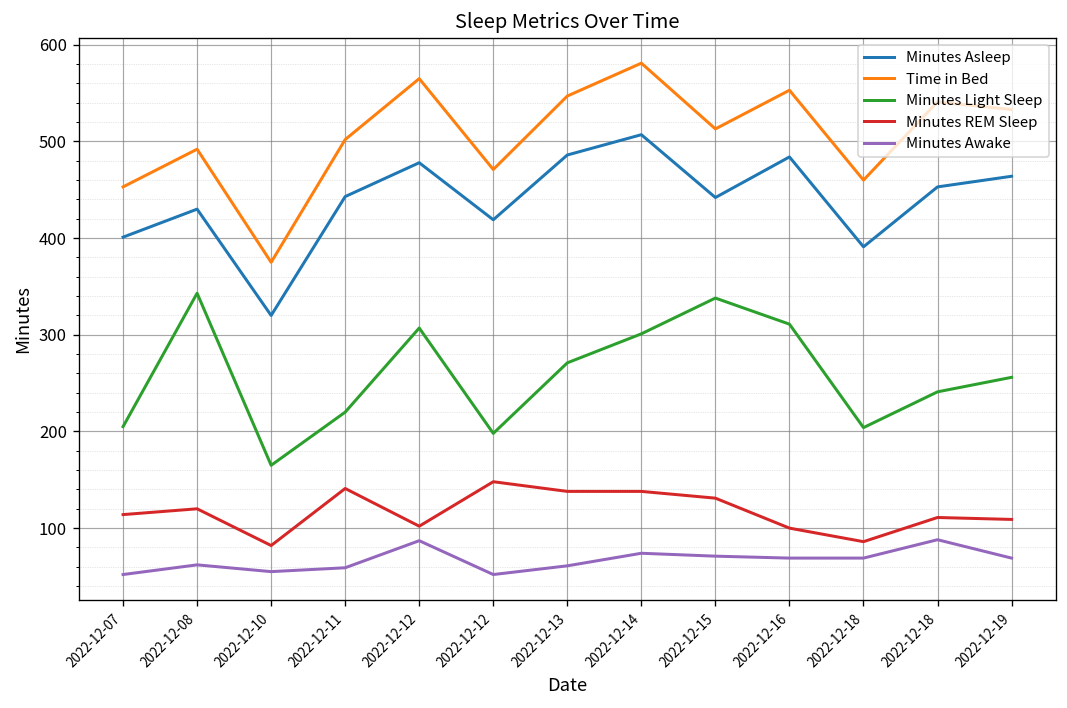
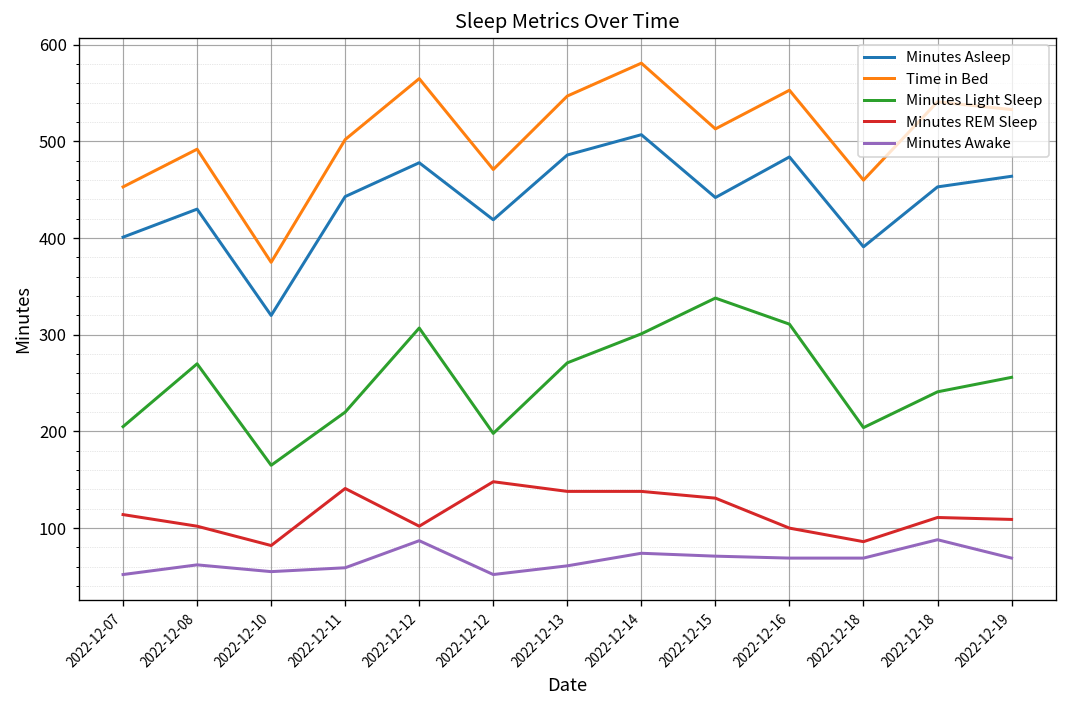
  {
    "Minutes Asleep": {
      "2022-12-07": 400,
      "2022-12-08": 430,
      "2022-12-10": 320,
      "2022-12-11": 440,
      "2022-12-13": 490,
      "2022-12-14": 510,
      "2022-12-15": 440,
      "2022-12-16": 480,
      "2022-12-19": 460
    },
    "Time in Bed": {
      "2022-12-07": 450,
      "2022-12-08": 490,
      "2022-12-10": 380,
      "2022-12-11": 500,
      "2022-12-13": 550,
      "2022-12-14": 580,
      "2022-12-15": 510,
      "2022-12-16": 550
    },
    "Minutes Light Sleep": {
      "2022-12-07": 210,
-     "2022-12-08": 340,
+     "2022-12-08": 270,
      "2022-12-10": 170,
      "2022-12-11": 220,
      "2022-12-13": 270,
      "2022-12-14": 300,
      "2022-12-15": 340,
      "2022-12-16": 310,
      "2022-12-19": 260
    },
    "Minutes REM Sleep": {
      "2022-12-07": 110,
-     "2022-12-08": 120,
+     "2022-12-08": 100,
      "2022-12-10": 80,
      "2022-12-11": 140,
      "2022-12-13": 140,
      "2022-12-14": 140,
      "2022-12-15": 130,
      "2022-12-16": 100,
      "2022-12-19": 110
    },
    "Minutes Awake": {
      "2022-12-07": 50,
      "2022-12-08": 60,
      "2022-12-10": 60,
      "2022-12-11": 60,
      "2022-12-13": 60,
      "2022-12-14": 70,
      "2022-12-15": 70,
      "2022-12-16": 70,
      "2022-12-19": 70
    }
  }
